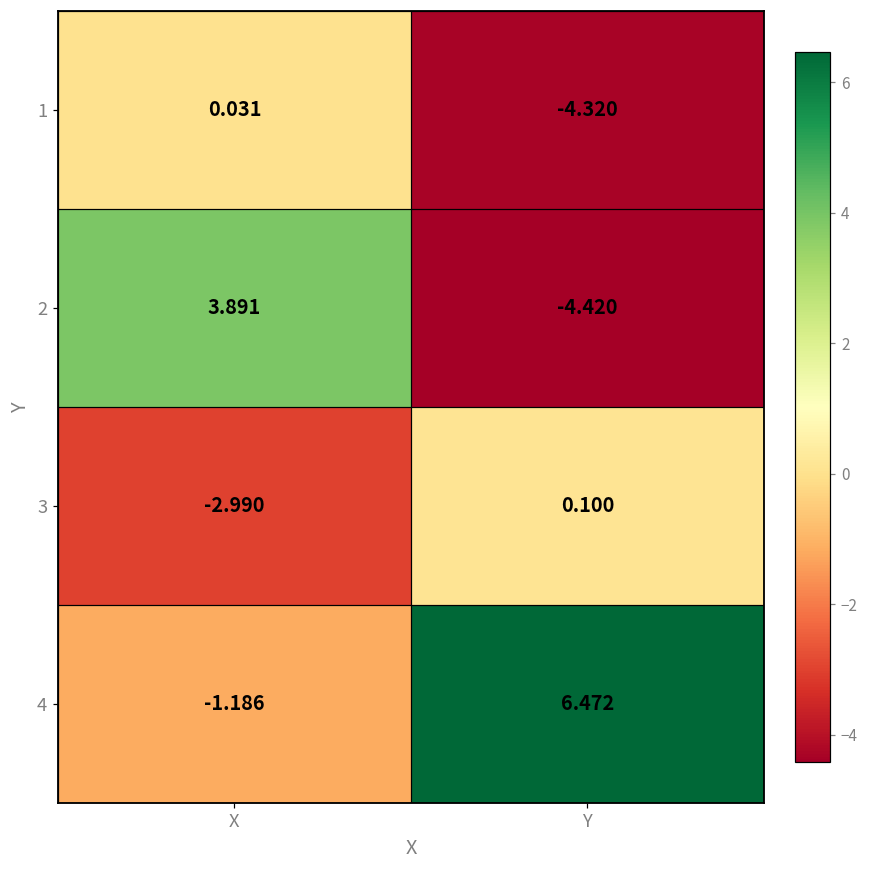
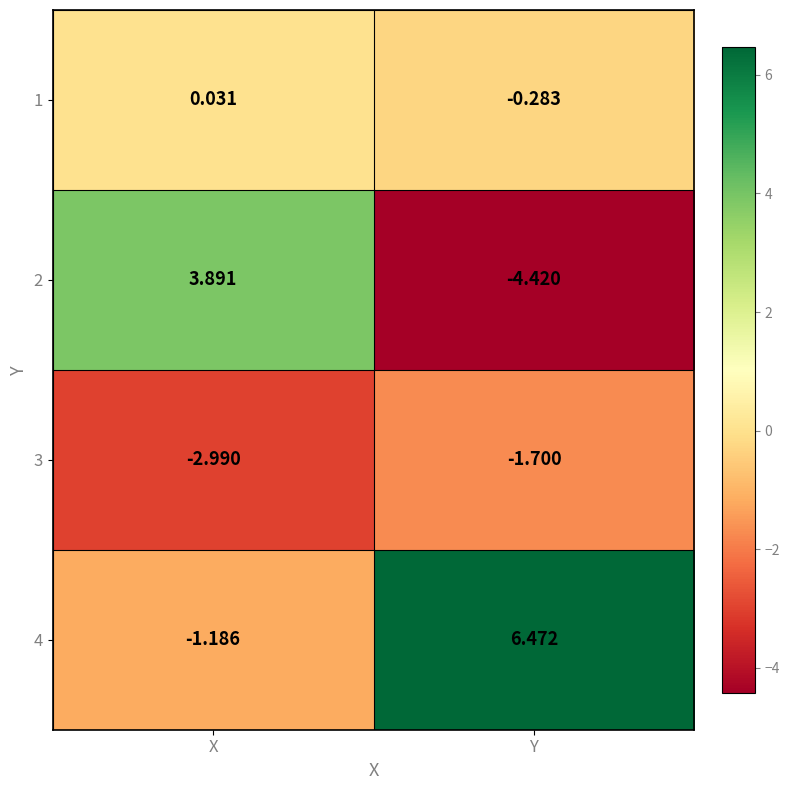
  {
    "1": {
      "X": 0.031,
-     "Y": -4.320
+     "Y": -0.283
    },
    "2": {
      "X": 3.891,
      "Y": -4.420
    },
    "3": {
      "X": -2.990,
-     "Y": 0.100
+     "Y": -1.700
    },
    "4": {
      "X": -1.186,
      "Y": 6.472
    }
  }
